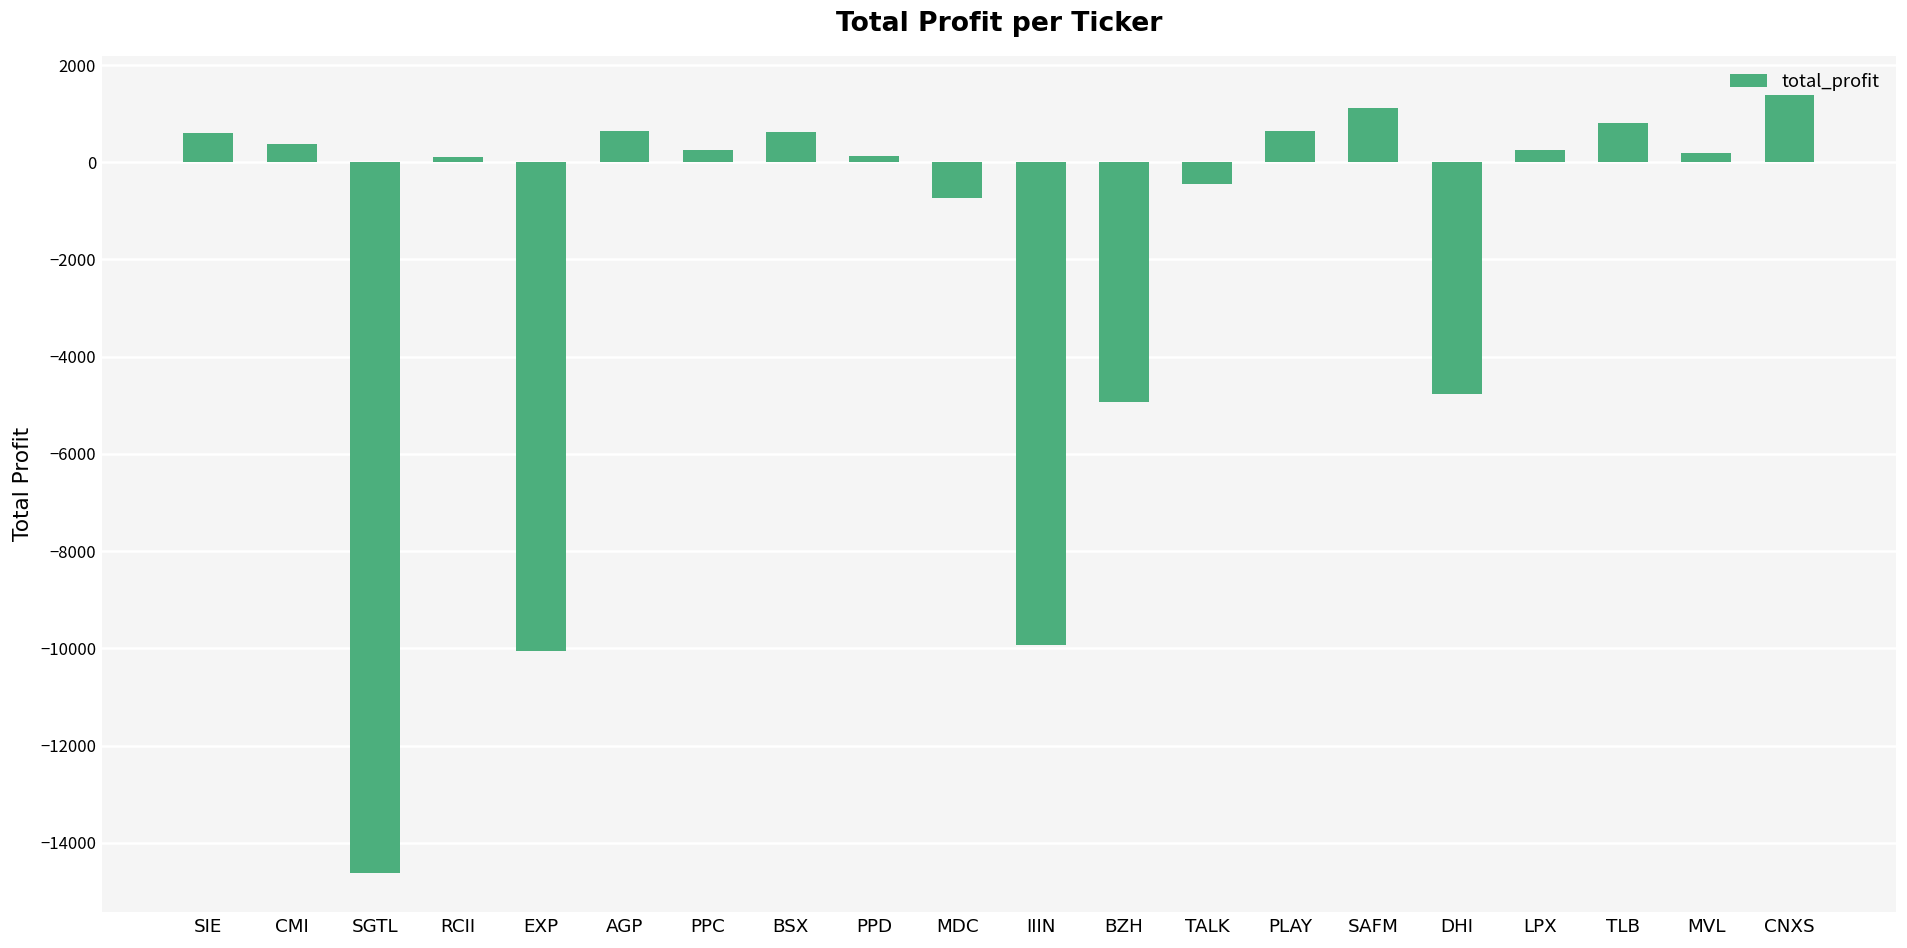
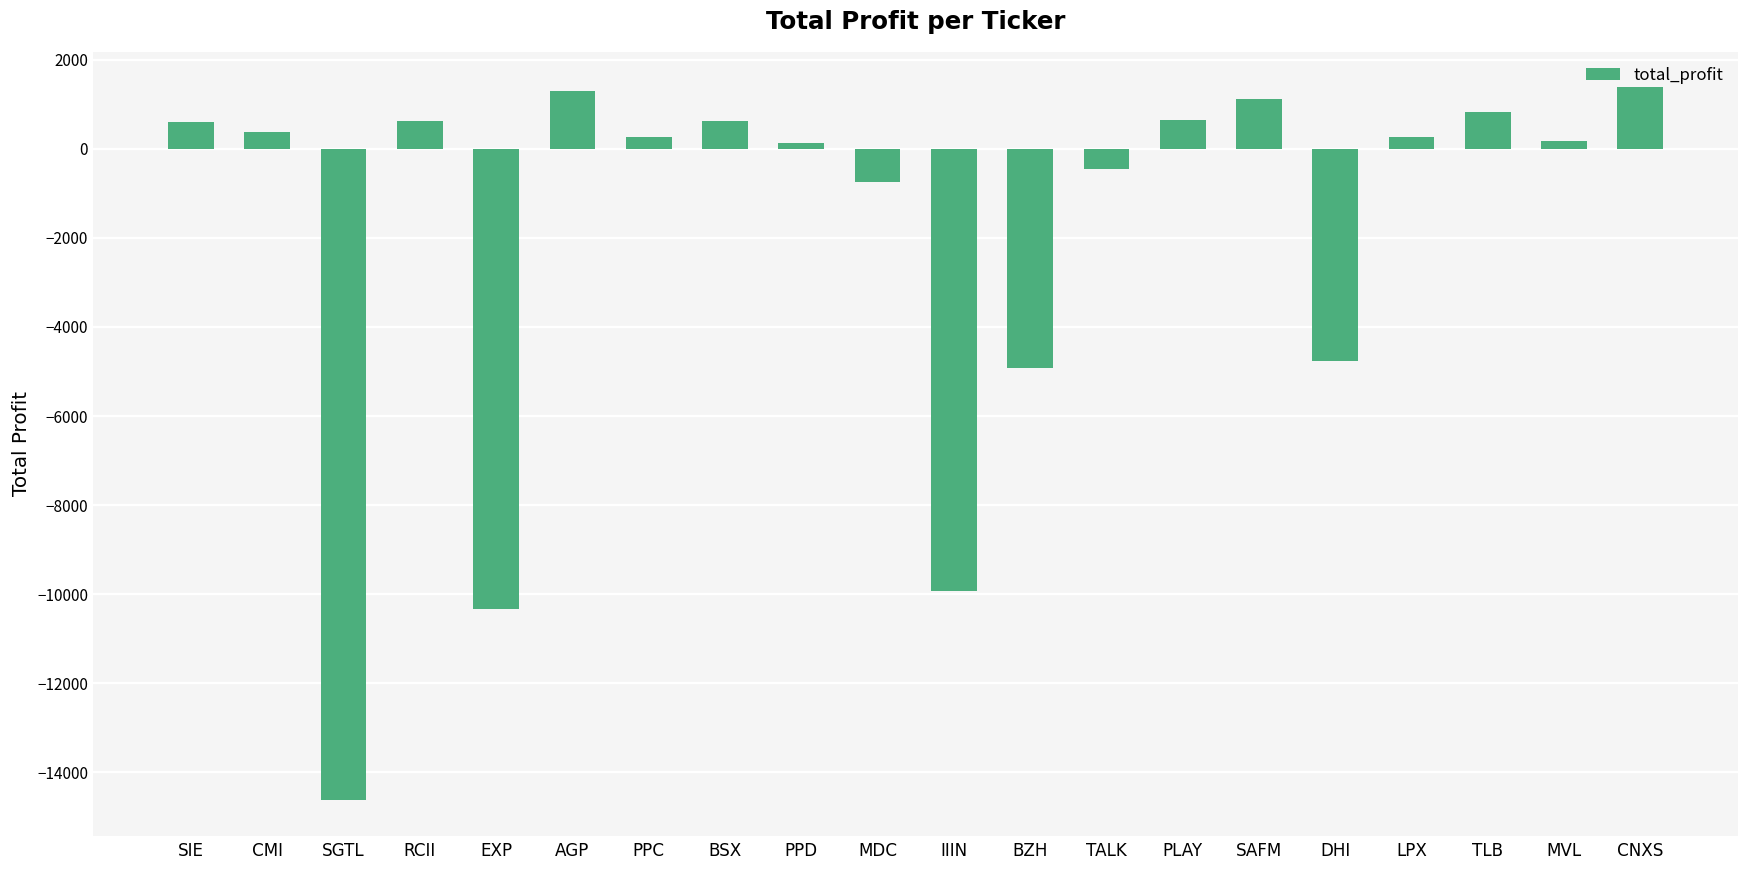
  {
    "SIE": 600,
    "CMI": 400,
    "SGTL": -14600,
-   "RCII": 100,
-   "EXP": -10100,
-   "AGP": 600,
+   "RCII": 600,
+   "EXP": -10300,
+   "AGP": 1300,
    "PPC": 300,
    "BSX": 600,
    "PPD": 100,
    "MDC": -700,
    "IIIN": -9900,
    "BZH": -4900,
    "TALK": -400,
    "PLAY": 600,
    "SAFM": 1100,
    "DHI": -4800,
    "LPX": 300,
    "TLB": 800,
    "MVL": 200,
    "CNXS": 1400
  }
